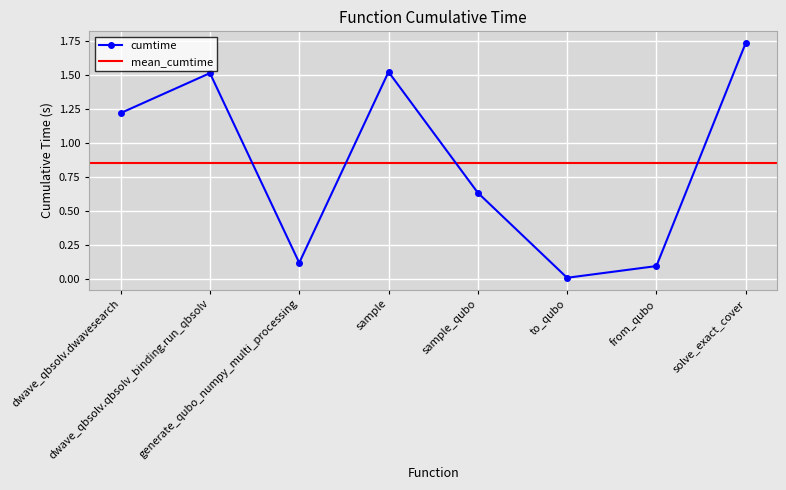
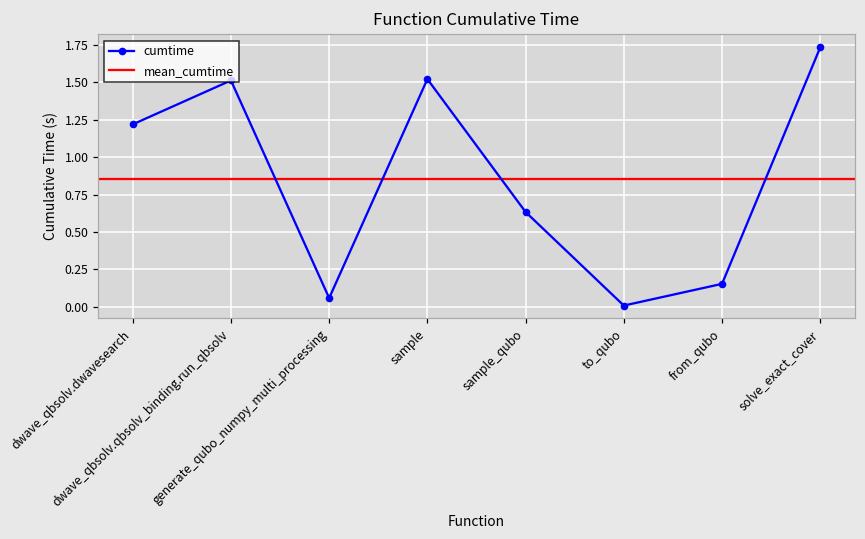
  {
    "dwave_qbsolv.dwavesearch": 1.22,
    "dwave_qbsolv.qbsolv_binding.run_qbsolv": 1.51,
-   "generate_qubo_numpy_multi_processing": 0.12,
+   "generate_qubo_numpy_multi_processing": 0.06,
    "sample": 1.52,
    "sample_qubo": 0.63,
    "to_qubo": 0.01,
-   "from_qubo": 0.09,
+   "from_qubo": 0.15,
    "solve_exact_cover": 1.73
  }
